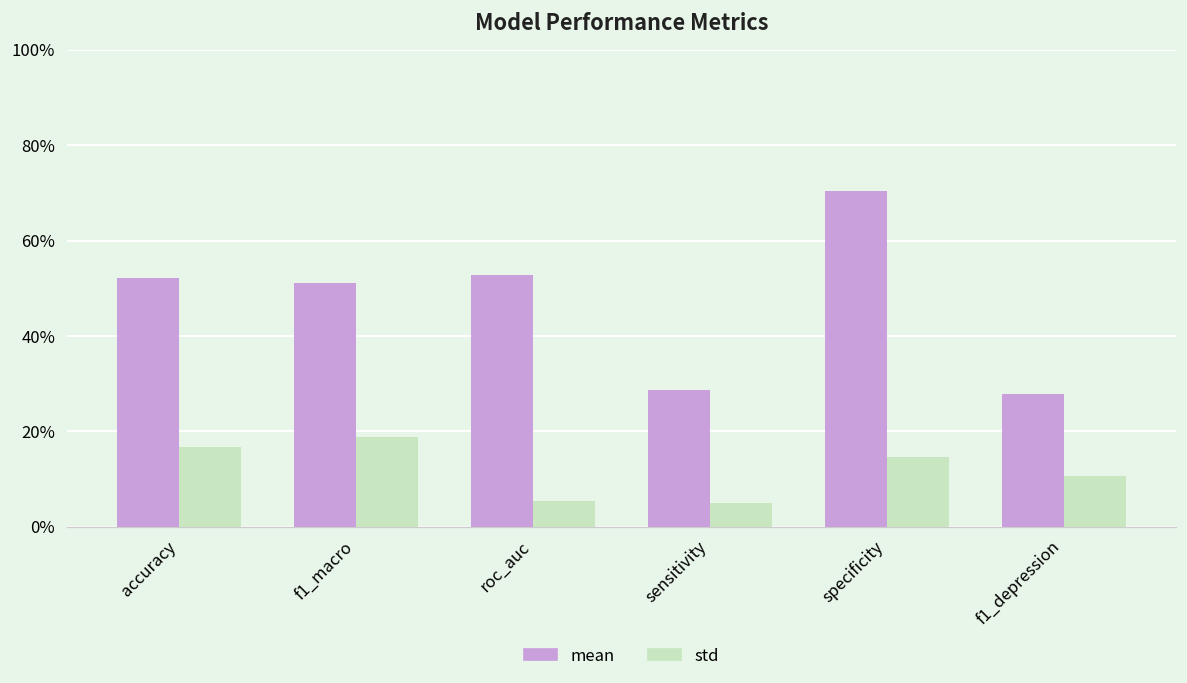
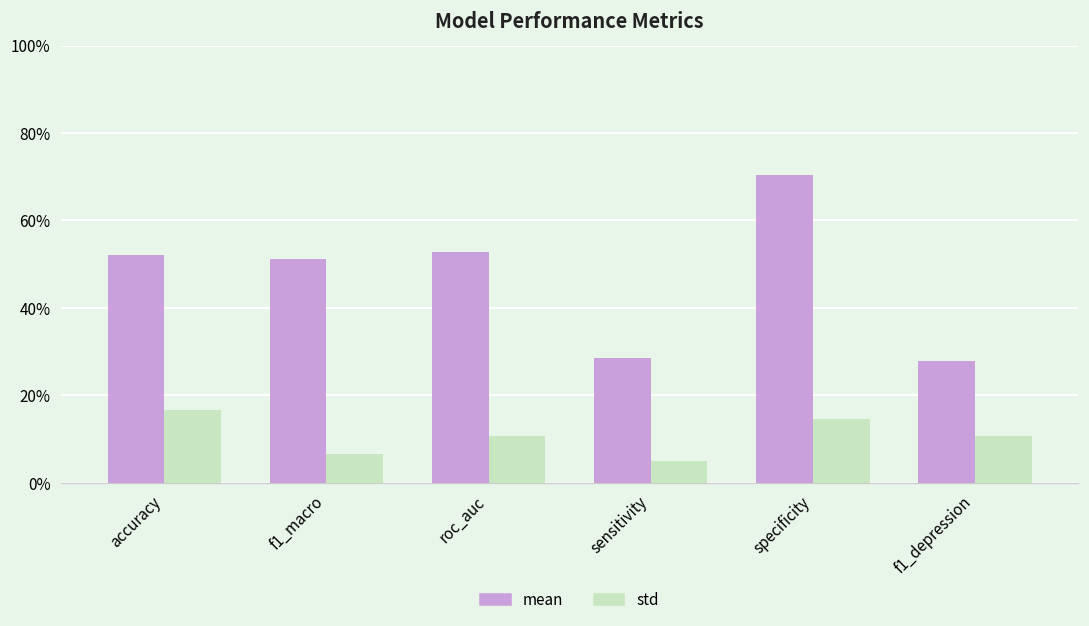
  {
    "mean": {
      "accuracy": "52%",
      "f1_macro": "51%",
      "roc_auc": "53%",
      "sensitivity": "29%",
      "specificity": "70%",
      "f1_depression": "28%"
    },
    "std": {
      "accuracy": "17%",
-     "f1_macro": "19%",
-     "roc_auc": "5%",
+     "f1_macro": "7%",
+     "roc_auc": "11%",
      "sensitivity": "5%",
      "specificity": "15%",
      "f1_depression": "11%"
    }
  }
